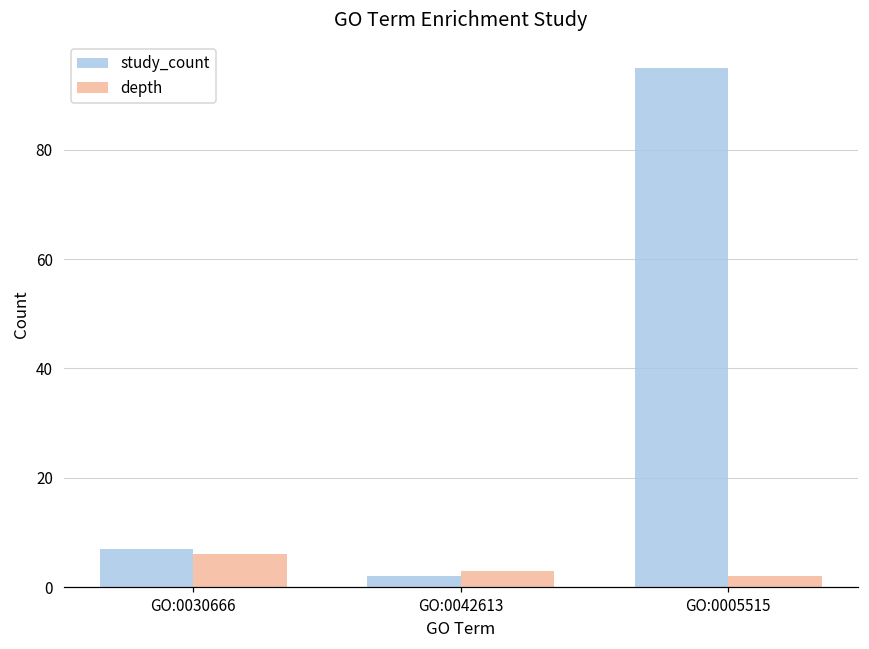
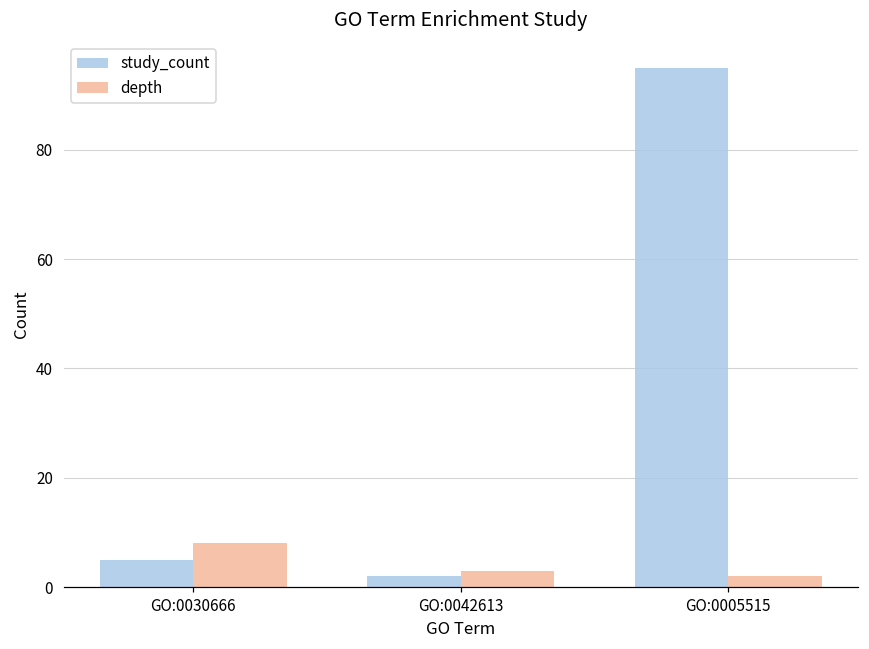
  {
    "study_count": {
-     "GO:0030666": 7,
+     "GO:0030666": 5,
      "GO:0042613": 2,
      "GO:0005515": 95
    },
    "depth": {
-     "GO:0030666": 6,
+     "GO:0030666": 8,
      "GO:0042613": 3,
      "GO:0005515": 2
    }
  }
